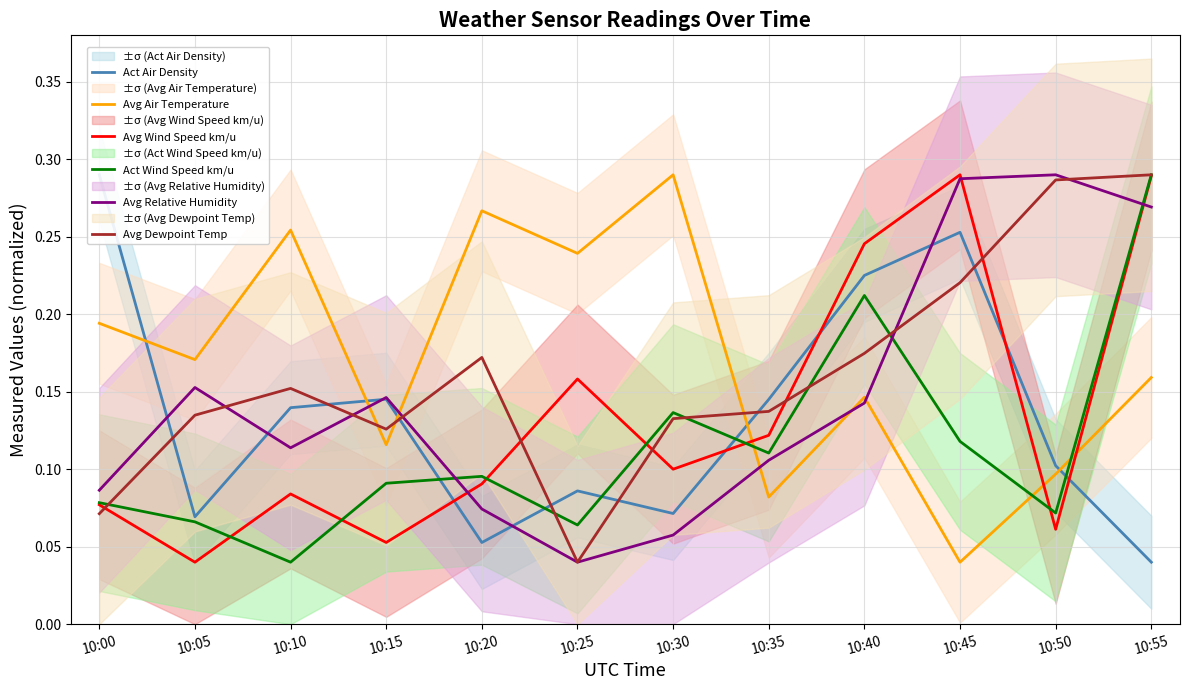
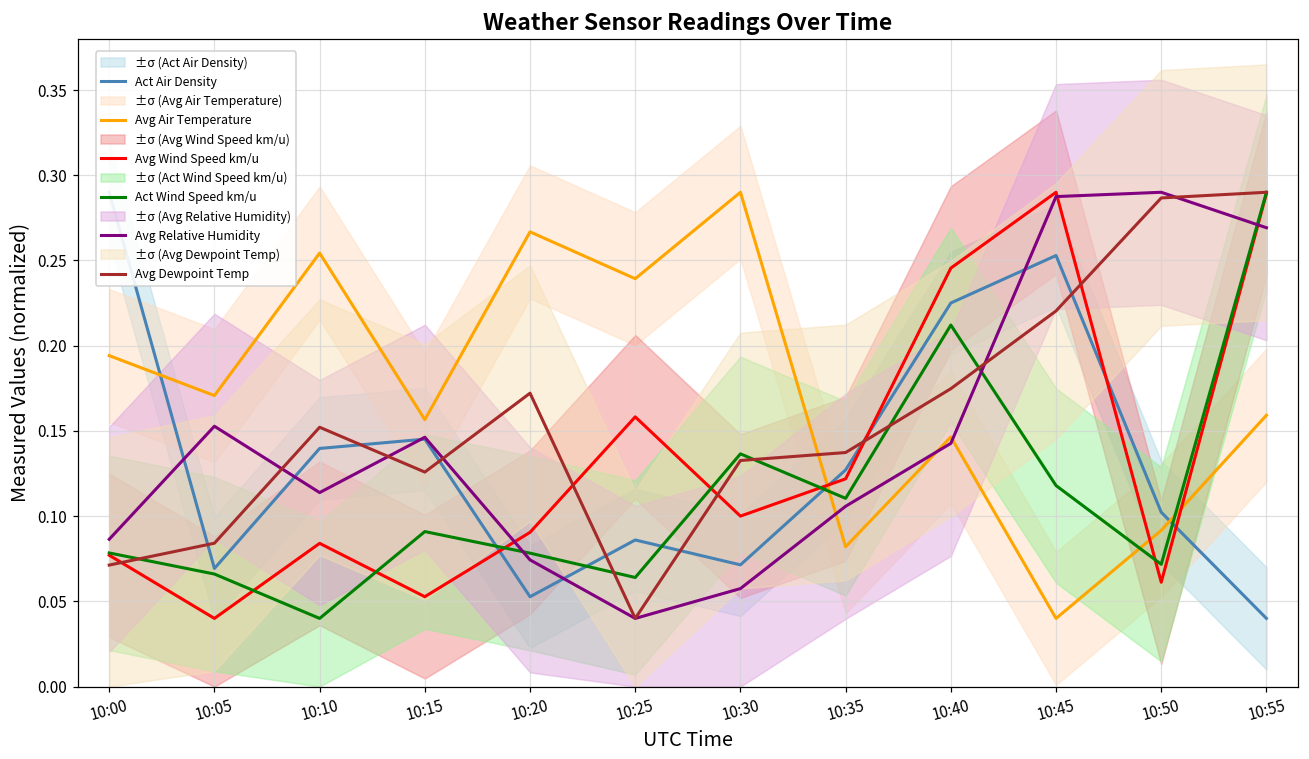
  {
    "Act Air Density": {
      "10:05": 0.069,
      "10:10": 0.140,
      "10:20": 0.053,
      "10:25": 0.086,
      "10:30": 0.071,
-     "10:35": 0.145,
+     "10:35": 0.127,
      "10:40": 0.225,
      "10:45": 0.253,
      "10:50": 0.102,
      "10:55": 0.040
    },
    "Avg Air Temperature": {
      "10:00": 0.194,
      "10:05": 0.171,
      "10:10": 0.254,
-     "10:15": 0.116,
+     "10:15": 0.157,
      "10:20": 0.267,
      "10:25": 0.239,
      "10:30": 0.290,
      "10:35": 0.082,
      "10:40": 0.146,
      "10:45": 0.040,
-     "10:50": 0.097,
+     "10:50": 0.092,
      "10:55": 0.159
    },
    "Avg Wind Speed km/u": {
      "10:05": 0.040,
      "10:10": 0.084,
      "10:15": 0.053,
      "10:20": 0.090,
      "10:25": 0.158,
      "10:40": 0.246,
      "10:45": 0.290,
      "10:50": 0.061
    },
    "±σ (Avg Wind Speed km/u)": {
      "10:05": 0.088
    },
    "Act Wind Speed km/u": {
      "10:05": 0.066,
      "10:10": 0.040,
      "10:15": 0.091,
-     "10:20": 0.095,
+     "10:20": 0.078,
      "10:25": 0.064,
      "10:30": 0.137,
      "10:35": 0.110,
      "10:40": 0.212,
      "10:45": 0.118,
      "10:50": 0.072
    },
    "±σ (Act Wind Speed km/u)": {
      "10:10": 0.097
    },
    "Avg Relative Humidity": {
      "10:00": 0.086,
      "10:05": 0.153,
      "10:10": 0.114,
      "10:20": 0.074,
      "10:30": 0.057,
      "10:35": 0.106,
      "10:40": 0.143,
      "10:45": 0.287,
      "10:50": 0.290,
      "10:55": 0.269
    },
    "Avg Dewpoint Temp": {
      "10:00": 0.071,
-     "10:05": 0.135,
+     "10:05": 0.084,
      "10:10": 0.152,
      "10:15": 0.126,
      "10:20": 0.172,
      "10:30": 0.133,
      "10:35": 0.137,
      "10:40": 0.175,
      "10:45": 0.220,
      "10:50": 0.287
    }
  }
